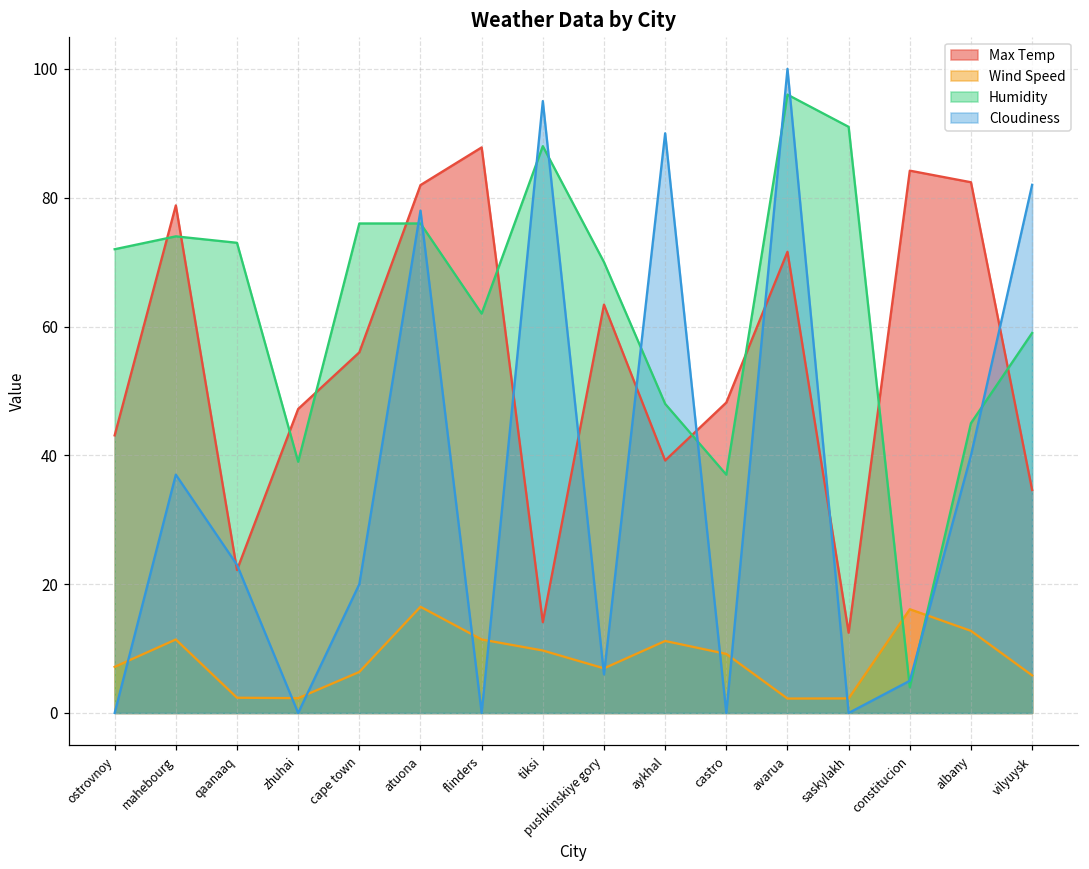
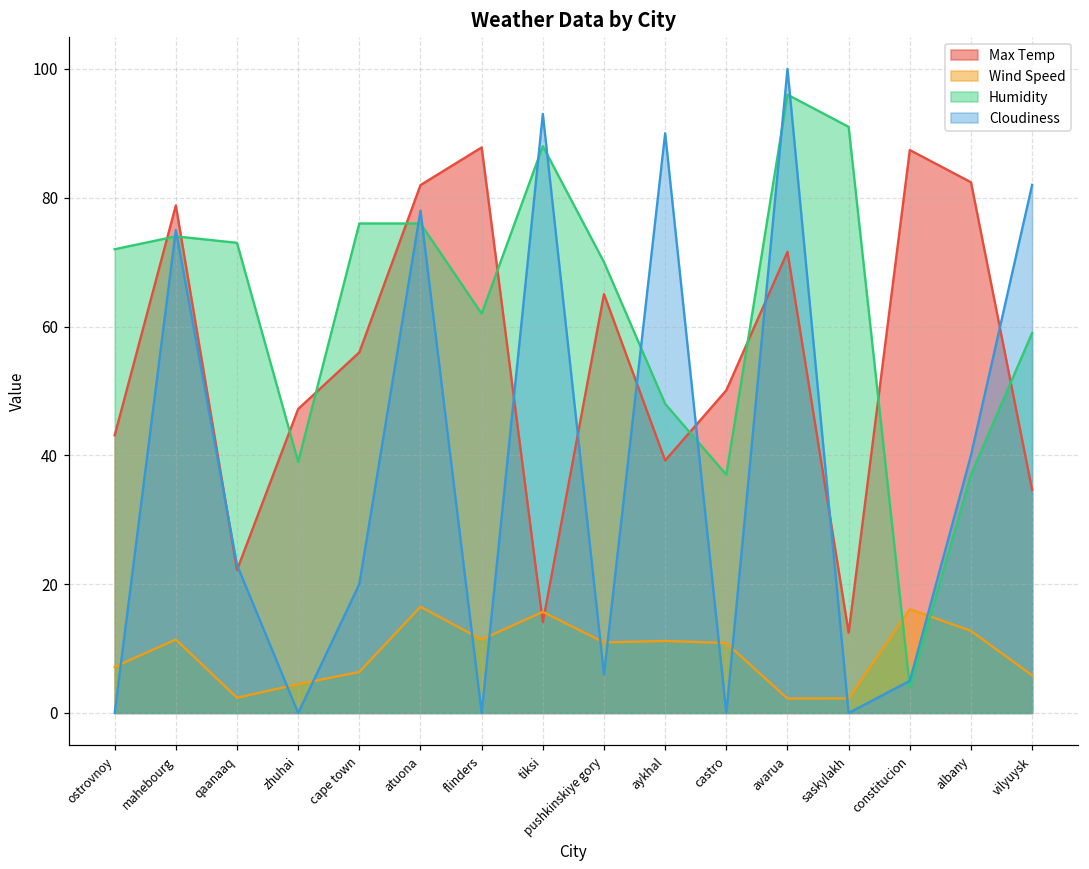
  {
    "Max Temp": {
      "ostrovnoy": 43,
      "mahebourg": 79,
      "qaanaaq": 22,
      "zhuhai": 47,
      "cape town": 56,
      "atuona": 82,
      "flinders": 88,
      "tiksi": 14,
-     "pushkinskiye gory": 63,
+     "pushkinskiye gory": 65,
      "aykhal": 39,
-     "castro": 48,
+     "castro": 50,
      "avarua": 72,
      "saskylakh": 12,
-     "constitucion": 84,
+     "constitucion": 87,
      "albany": 82,
      "vilyuysk": 35
    },
    "Wind Speed": {
      "ostrovnoy": 7,
      "mahebourg": 11,
      "qaanaaq": 2,
-     "zhuhai": 2,
+     "zhuhai": 4,
      "cape town": 6,
      "atuona": 16,
      "flinders": 11,
-     "tiksi": 10,
-     "pushkinskiye gory": 7,
+     "tiksi": 16,
+     "pushkinskiye gory": 11,
      "aykhal": 11,
-     "castro": 9,
+     "castro": 11,
      "avarua": 2,
      "saskylakh": 2,
      "constitucion": 16,
      "albany": 13,
      "vilyuysk": 6
    },
    "Humidity": {
      "ostrovnoy": 72,
      "mahebourg": 74,
      "qaanaaq": 73,
      "zhuhai": 39,
      "cape town": 76,
      "atuona": 76,
      "flinders": 62,
      "tiksi": 88,
      "pushkinskiye gory": 70,
      "aykhal": 48,
      "castro": 37,
      "avarua": 96,
      "saskylakh": 91,
      "constitucion": 4,
-     "albany": 45,
+     "albany": 37,
      "vilyuysk": 59
    },
    "Cloudiness": {
      "ostrovnoy": 0,
-     "mahebourg": 37,
+     "mahebourg": 75,
      "qaanaaq": 23,
      "zhuhai": 0,
      "cape town": 20,
      "atuona": 78,
      "flinders": 0,
-     "tiksi": 95,
+     "tiksi": 93,
      "pushkinskiye gory": 6,
      "aykhal": 90,
      "castro": 0,
      "avarua": 100,
      "saskylakh": 0,
      "constitucion": 5,
      "albany": 40,
      "vilyuysk": 82
    }
  }
